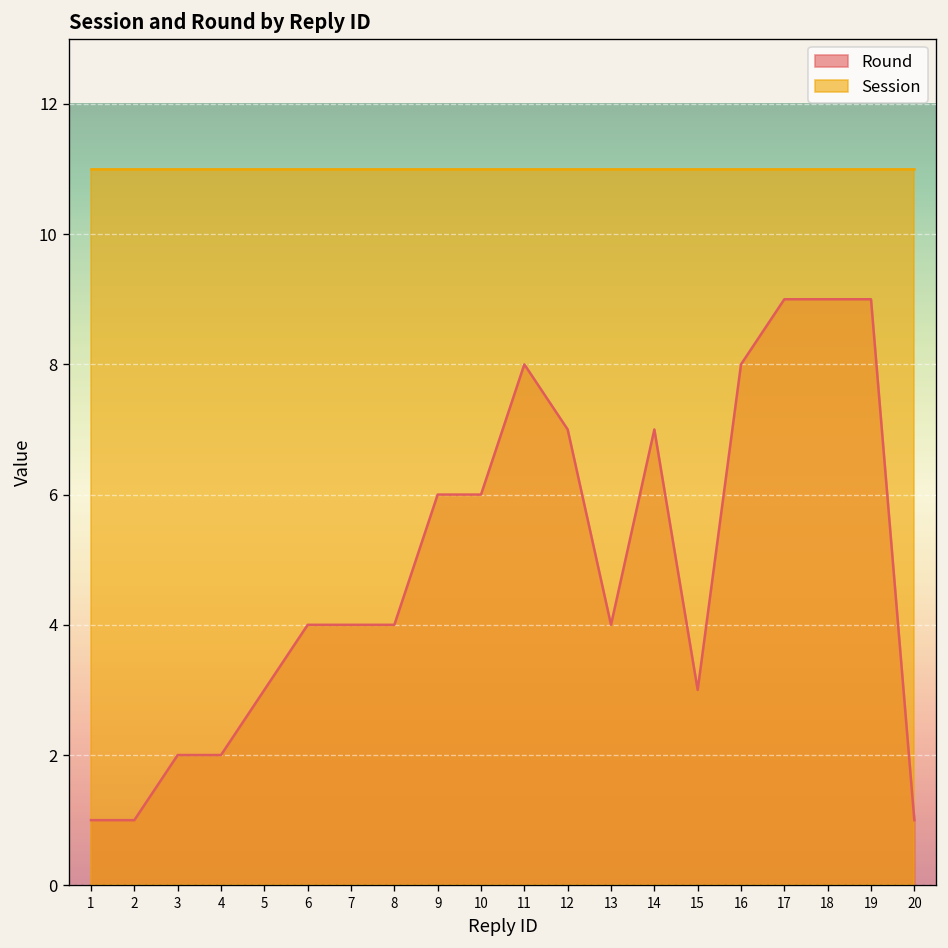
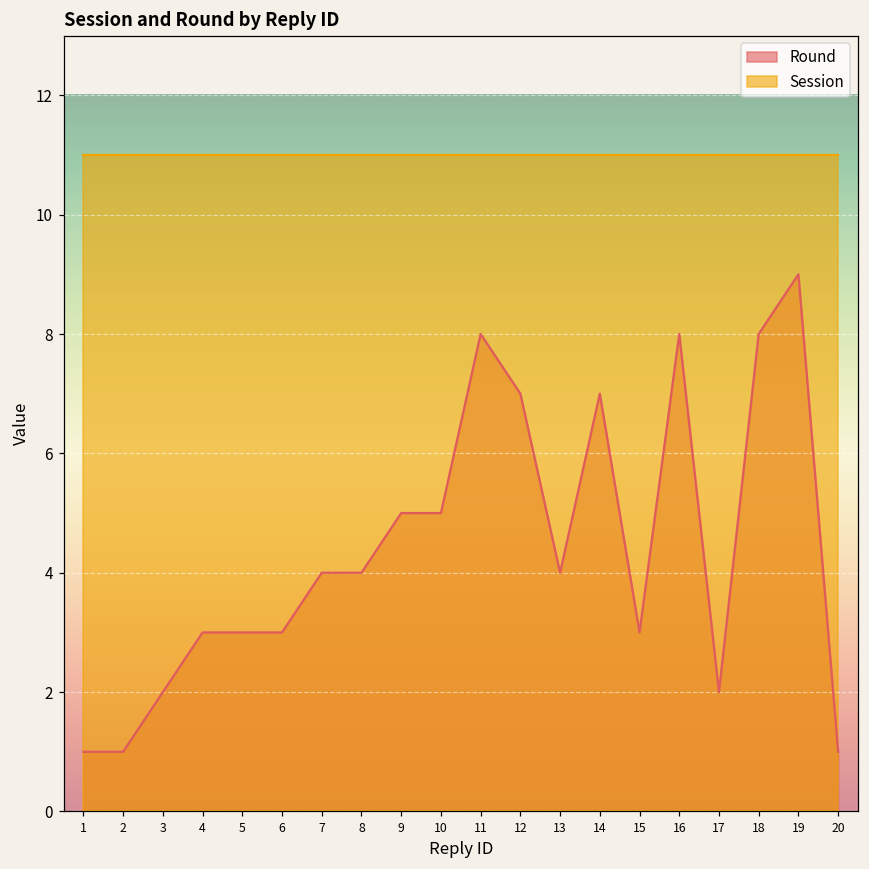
  {
    "Round": {
      "1": 1,
      "2": 1,
      "3": 2,
-     "4": 2,
+     "4": 3,
      "5": 3,
-     "6": 4,
+     "6": 3,
      "7": 4,
      "8": 4,
-     "9": 6,
-     "10": 6,
+     "9": 5,
+     "10": 5,
      "11": 8,
      "12": 7,
      "13": 4,
      "14": 7,
      "15": 3,
      "16": 8,
-     "17": 9,
-     "18": 9,
+     "17": 2,
+     "18": 8,
      "19": 9,
      "20": 1
    },
    "Session": {
      "1": 11,
      "2": 11,
      "3": 11,
      "4": 11,
      "5": 11,
      "6": 11,
      "7": 11,
      "8": 11,
      "9": 11,
      "10": 11,
      "11": 11,
      "12": 11,
      "13": 11,
      "14": 11,
      "15": 11,
      "16": 11,
      "17": 11,
      "18": 11,
      "19": 11,
      "20": 11
    }
  }
